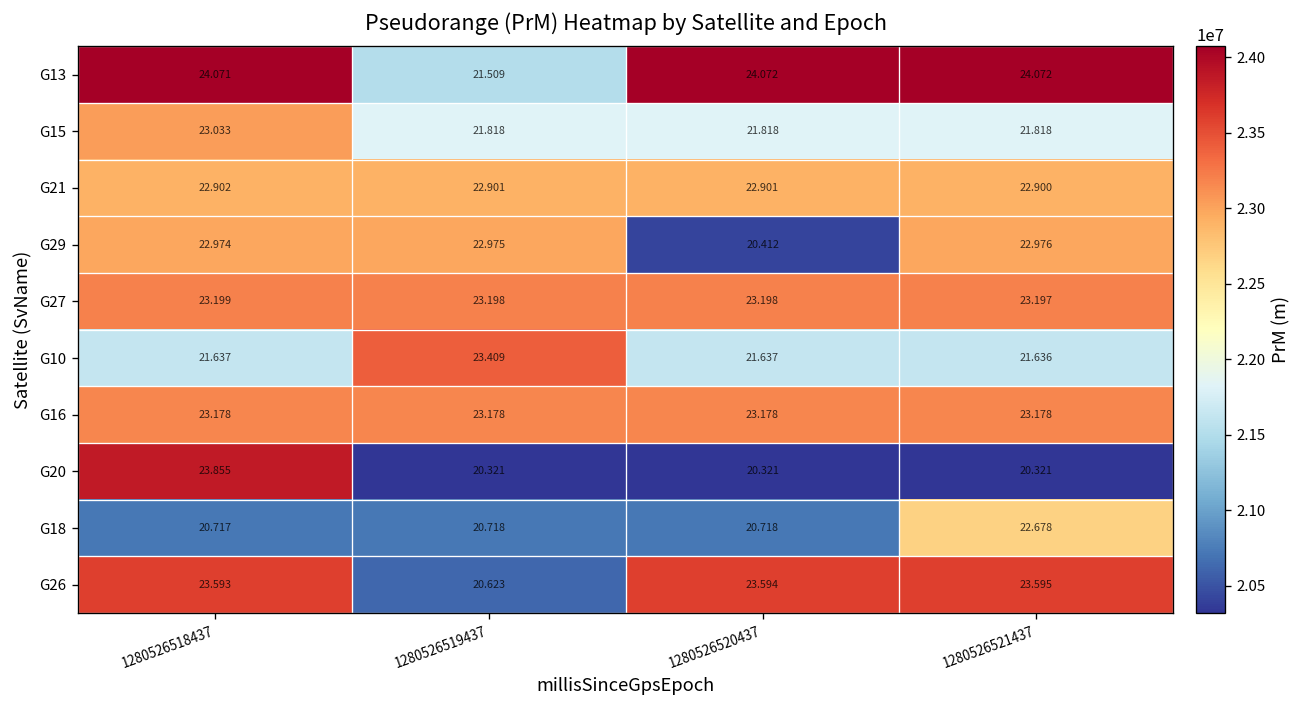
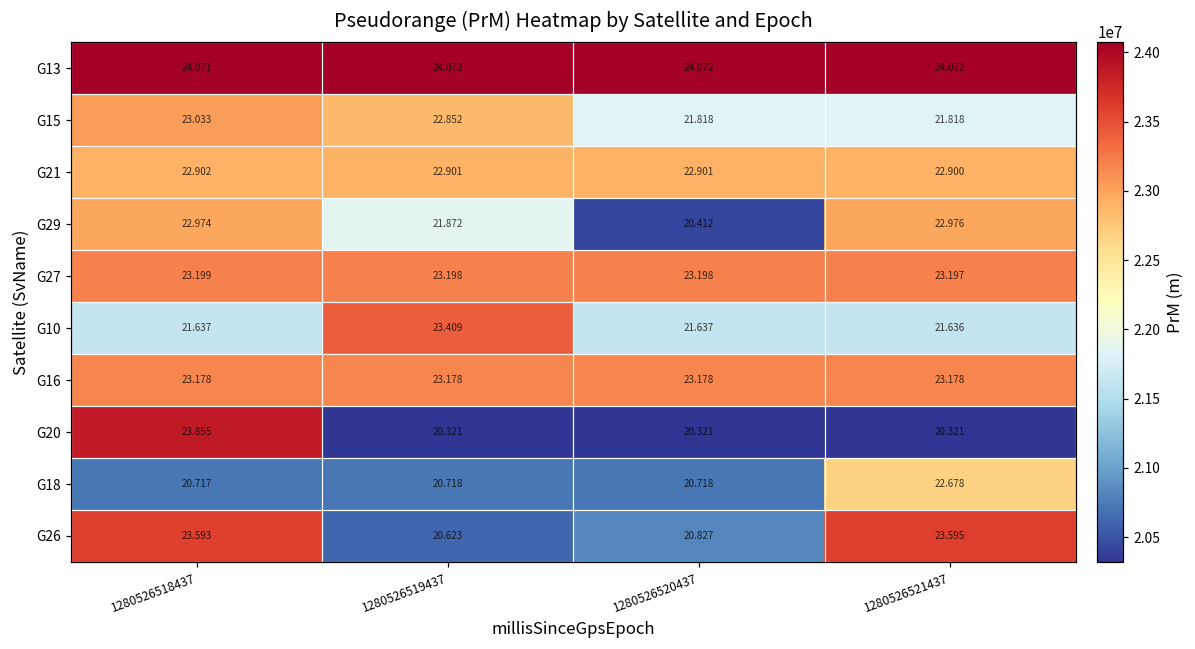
  {
    "G13": {
      "1280526518437": 24.071,
-     "1280526519437": 21.509,
+     "1280526519437": 24.072,
      "1280526520437": 24.072,
      "1280526521437": 24.072
    },
    "G15": {
      "1280526518437": 23.033,
-     "1280526519437": 21.818,
+     "1280526519437": 22.852,
      "1280526520437": 21.818,
      "1280526521437": 21.818
    },
    "G21": {
      "1280526518437": 22.902,
      "1280526519437": 22.901,
      "1280526520437": 22.901,
      "1280526521437": 22.900
    },
    "G29": {
      "1280526518437": 22.974,
-     "1280526519437": 22.975,
+     "1280526519437": 21.872,
      "1280526520437": 20.412,
      "1280526521437": 22.976
    },
    "G27": {
      "1280526518437": 23.199,
      "1280526519437": 23.198,
      "1280526520437": 23.198,
      "1280526521437": 23.197
    },
    "G10": {
      "1280526518437": 21.637,
      "1280526519437": 23.409,
      "1280526520437": 21.637,
      "1280526521437": 21.636
    },
    "G16": {
      "1280526518437": 23.178,
      "1280526519437": 23.178,
      "1280526520437": 23.178,
      "1280526521437": 23.178
    },
    "G20": {
      "1280526518437": 23.855,
      "1280526519437": 20.321,
      "1280526520437": 20.321,
      "1280526521437": 20.321
    },
    "G18": {
      "1280526518437": 20.717,
      "1280526519437": 20.718,
      "1280526520437": 20.718,
      "1280526521437": 22.678
    },
    "G26": {
      "1280526518437": 23.593,
      "1280526519437": 20.623,
-     "1280526520437": 23.594,
+     "1280526520437": 20.827,
      "1280526521437": 23.595
    }
  }
